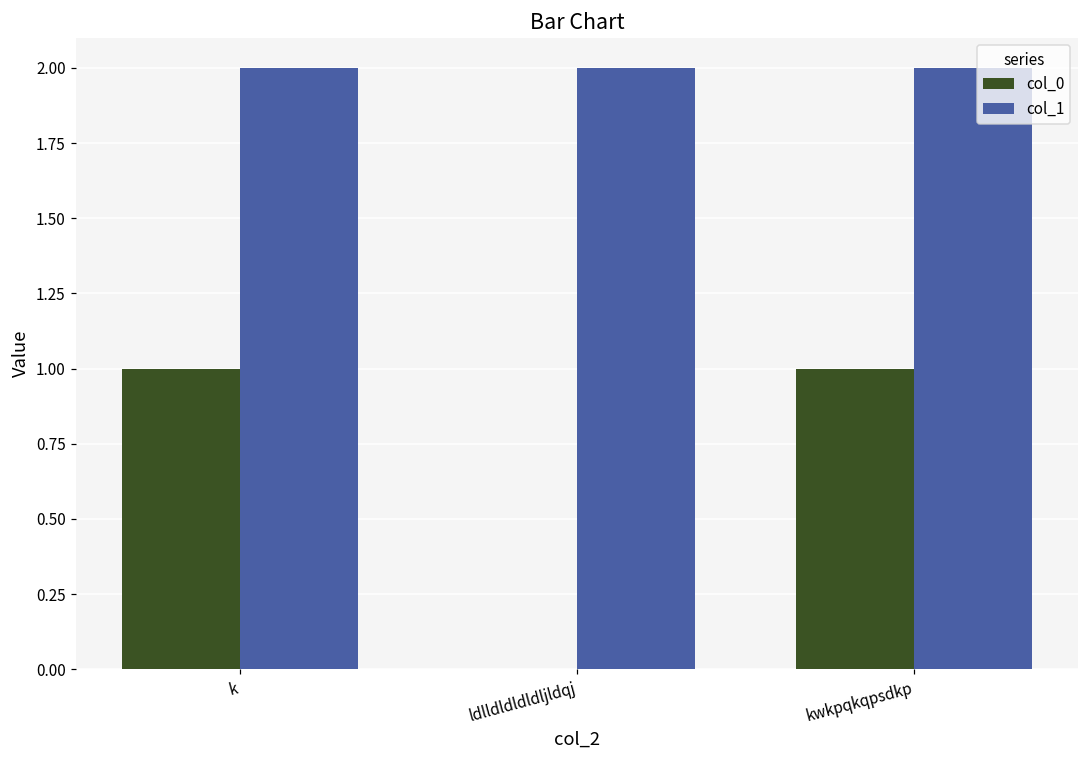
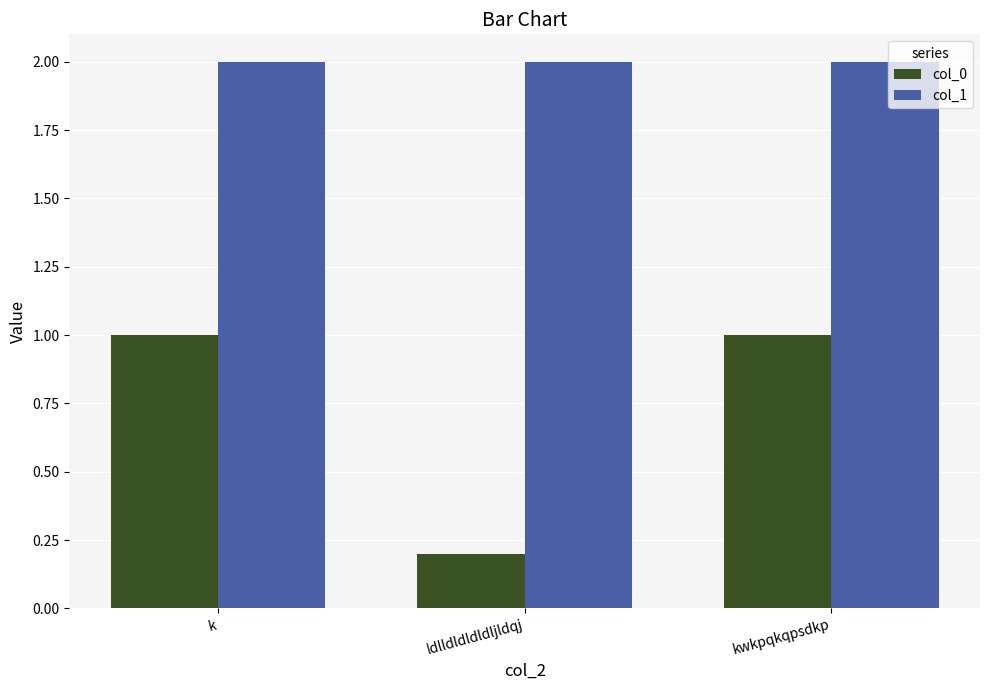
  {
    "col_0": {
      "k": 1.0,
-     "ldlldldldldljldqj": 0.0,
+     "ldlldldldldljldqj": 0.2,
      "kwkpqkqpsdkp": 1.0
    },
    "col_1": {
      "k": 2.0,
      "ldlldldldldljldqj": 2.0,
      "kwkpqkqpsdkp": 2.0
    }
  }
